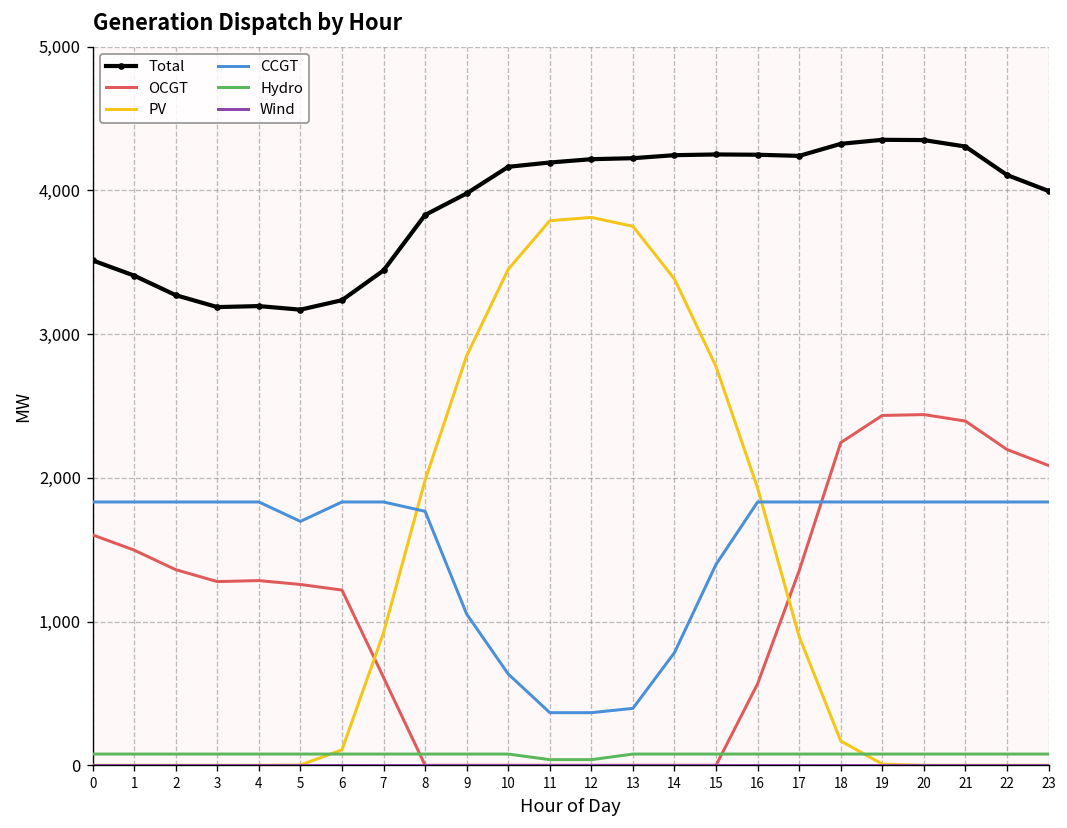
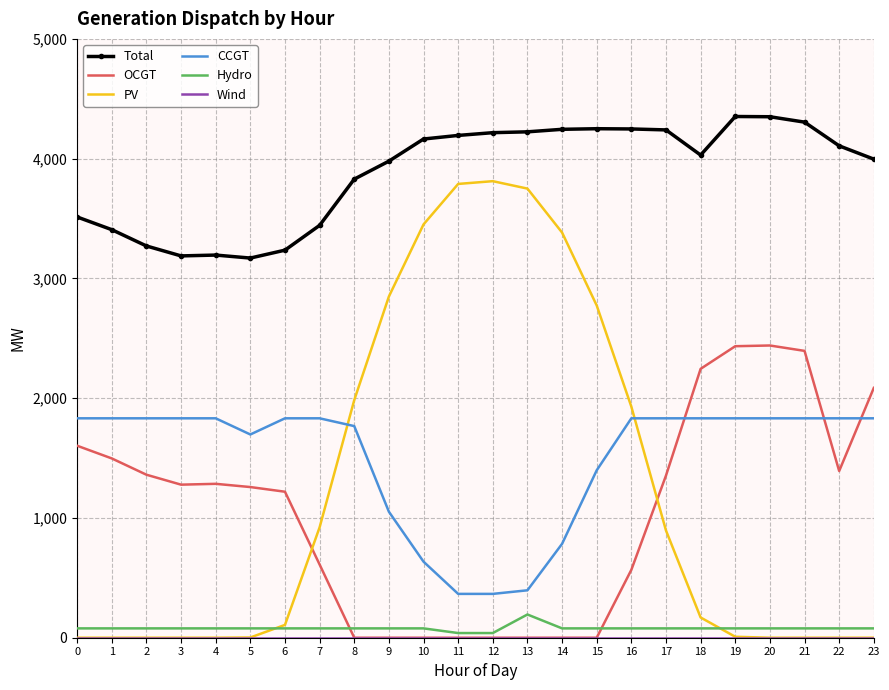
  {
    "Total": {
      "0": "3,510",
      "1": "3,410",
      "2": "3,270",
      "3": "3,190",
      "4": "3,200",
      "5": "3,170",
      "6": "3,240",
      "7": "3,440",
      "8": "3,830",
      "9": "3,980",
      "10": "4,160",
      "11": "4,190",
      "12": "4,220",
      "13": "4,220",
      "14": "4,250",
      "15": "4,250",
      "16": "4,250",
      "17": "4,240",
-     "18": "4,320",
+     "18": "4,030",
      "19": "4,350",
      "20": "4,350",
      "21": "4,310",
      "22": "4,110",
      "23": "4,000"
    },
    "OCGT": {
      "0": "1,600",
      "1": "1,500",
      "2": "1,360",
      "3": "1,280",
      "4": "1,290",
      "5": "1,260",
      "6": "1,220",
      "7": "610",
      "16": "570",
      "17": "1,350",
      "18": "2,250",
      "19": "2,430",
      "20": "2,440",
      "21": "2,400",
-     "22": "2,200",
+     "22": "1,390",
      "23": "2,090"
    },
    "PV": {
      "6": "110",
      "7": "920",
      "8": "1,980",
      "9": "2,850",
      "10": "3,450",
      "11": "3,790",
      "12": "3,810",
      "13": "3,750",
      "14": "3,380",
      "15": "2,770",
      "16": "1,930",
      "17": "900",
      "18": "170"
    },
    "CCGT": {
      "0": "1,830",
      "1": "1,830",
      "2": "1,830",
      "3": "1,830",
      "4": "1,830",
      "5": "1,700",
      "6": "1,830",
      "7": "1,830",
      "8": "1,770",
      "9": "1,050",
      "10": "640",
      "11": "370",
      "12": "370",
      "13": "400",
      "14": "780",
      "15": "1,400",
      "16": "1,830",
      "17": "1,830",
      "18": "1,830",
      "19": "1,830",
      "20": "1,830",
      "21": "1,830",
      "22": "1,830",
      "23": "1,830"
    },
    "Hydro": {
      "0": "80",
      "1": "80",
      "2": "80",
      "3": "80",
      "4": "80",
      "5": "80",
      "6": "80",
      "7": "80",
      "8": "80",
      "9": "80",
      "10": "80",
      "11": "40",
      "12": "40",
-     "13": "80",
+     "13": "190",
      "14": "80",
      "15": "80",
      "16": "80",
      "17": "80",
      "18": "80",
      "19": "80",
      "20": "80",
      "21": "80",
      "22": "80",
      "23": "80"
    },
    "Wind": {
      "6": "0",
      "7": "0",
      "16": "0",
      "17": "0",
      "18": "0"
    }
  }
